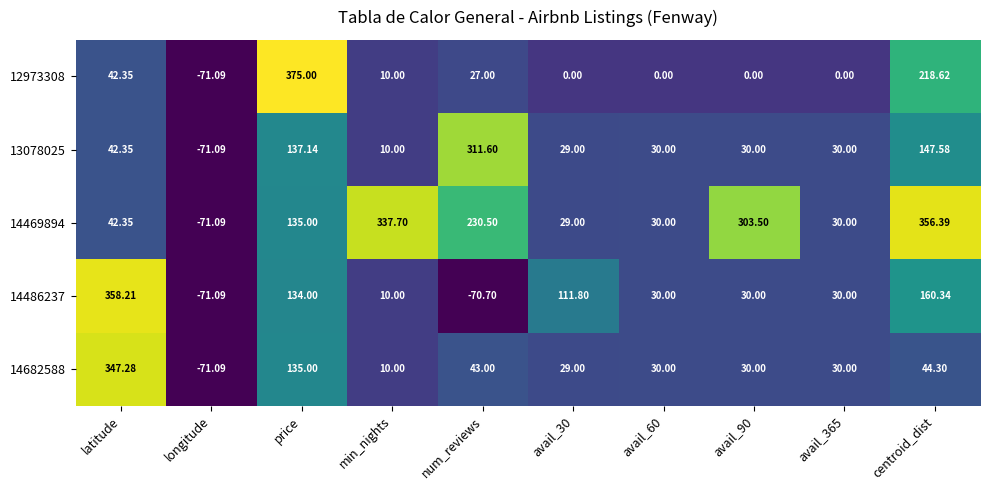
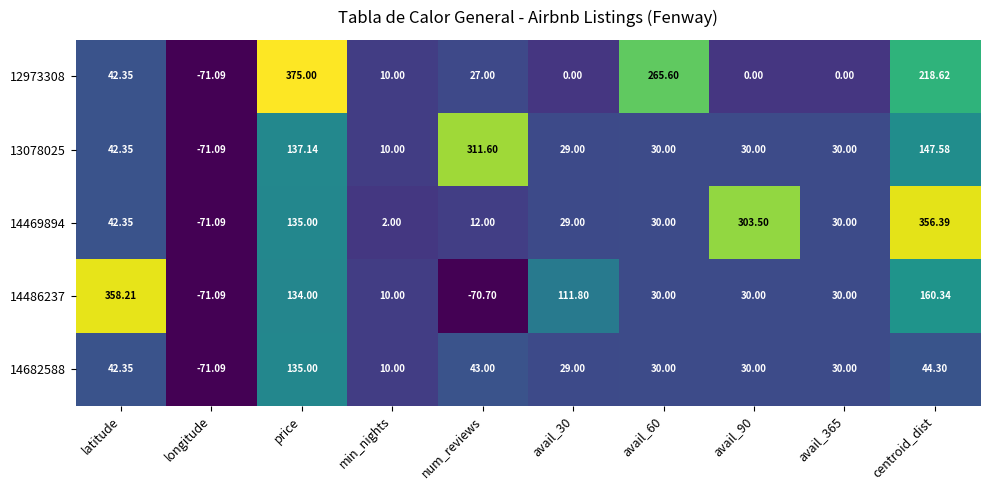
  {
    "12973308": {
      "latitude": 42.35,
      "longitude": -71.09,
      "price": 375.00,
      "min_nights": 10.00,
      "num_reviews": 27.00,
      "avail_30": 0.00,
-     "avail_60": 0.00,
+     "avail_60": 265.60,
      "avail_90": 0.00,
      "avail_365": 0.00,
      "centroid_dist": 218.62
    },
    "13078025": {
      "latitude": 42.35,
      "longitude": -71.09,
      "price": 137.14,
      "min_nights": 10.00,
      "num_reviews": 311.60,
      "avail_30": 29.00,
      "avail_60": 30.00,
      "avail_90": 30.00,
      "avail_365": 30.00,
      "centroid_dist": 147.58
    },
    "14469894": {
      "latitude": 42.35,
      "longitude": -71.09,
      "price": 135.00,
-     "min_nights": 337.70,
-     "num_reviews": 230.50,
+     "min_nights": 2.00,
+     "num_reviews": 12.00,
      "avail_30": 29.00,
      "avail_60": 30.00,
      "avail_90": 303.50,
      "avail_365": 30.00,
      "centroid_dist": 356.39
    },
    "14486237": {
      "latitude": 358.21,
      "longitude": -71.09,
      "price": 134.00,
      "min_nights": 10.00,
      "num_reviews": -70.70,
      "avail_30": 111.80,
      "avail_60": 30.00,
      "avail_90": 30.00,
      "avail_365": 30.00,
      "centroid_dist": 160.34
    },
    "14682588": {
-     "latitude": 347.28,
+     "latitude": 42.35,
      "longitude": -71.09,
      "price": 135.00,
      "min_nights": 10.00,
      "num_reviews": 43.00,
      "avail_30": 29.00,
      "avail_60": 30.00,
      "avail_90": 30.00,
      "avail_365": 30.00,
      "centroid_dist": 44.30
    }
  }
